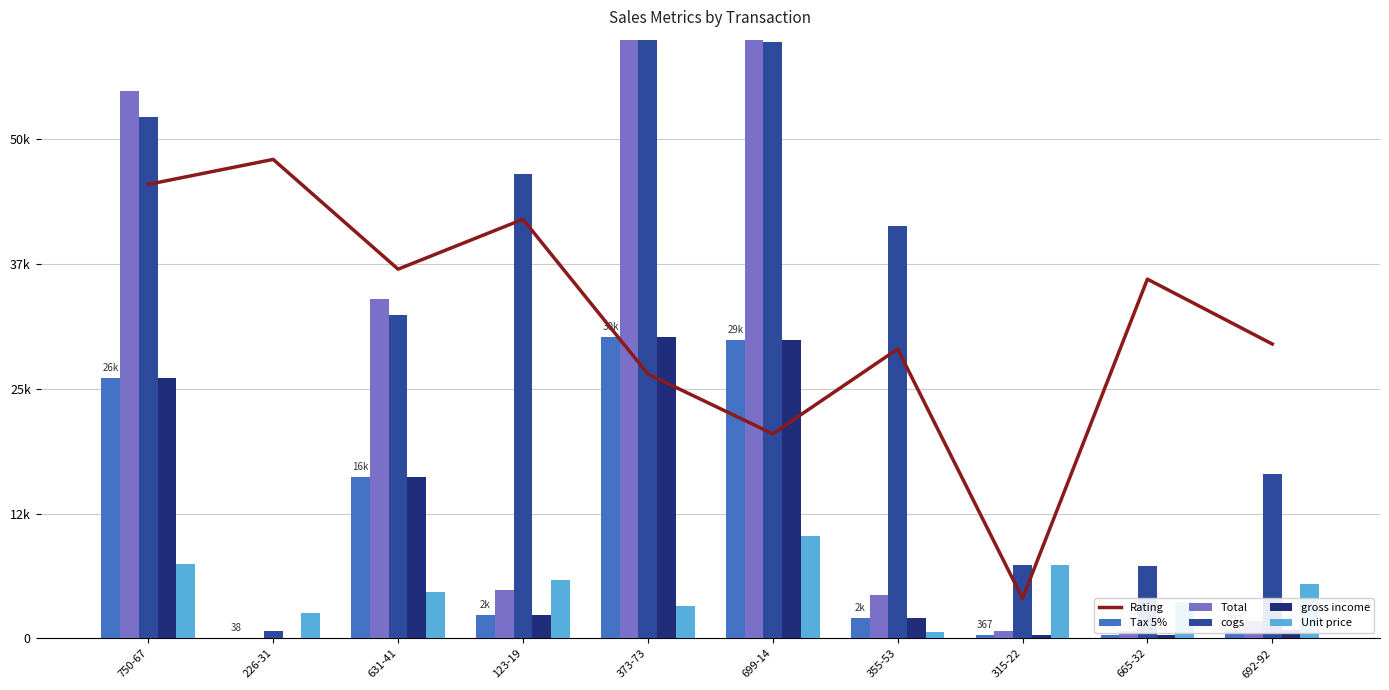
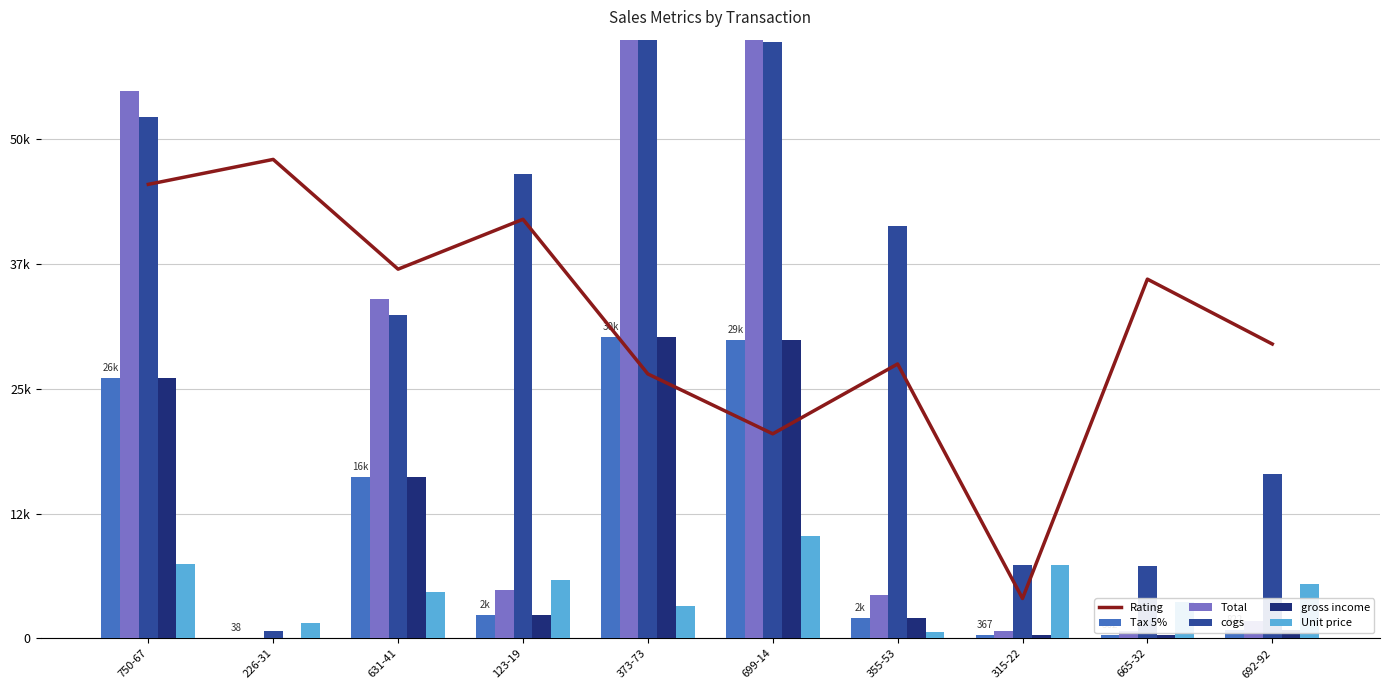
  {
    "Rating": {
      "750-67": 46000,
      "226-31": 48000,
      "631-41": 37000,
      "123-19": 42000,
      "373-73": 27000,
      "699-14": 21000,
-     "355-53": 29000,
+     "355-53": 28000,
      "315-22": 4000,
      "665-32": 36000,
      "692-92": 30000
    },
    "Unit price": {
      "750-67": 7000,
-     "226-31": 3000,
+     "226-31": 2000,
      "631-41": 5000,
      "123-19": 6000,
      "373-73": 3000,
      "699-14": 10000,
      "355-53": 1000,
      "315-22": 7000,
      "692-92": 5000
    }
  }
